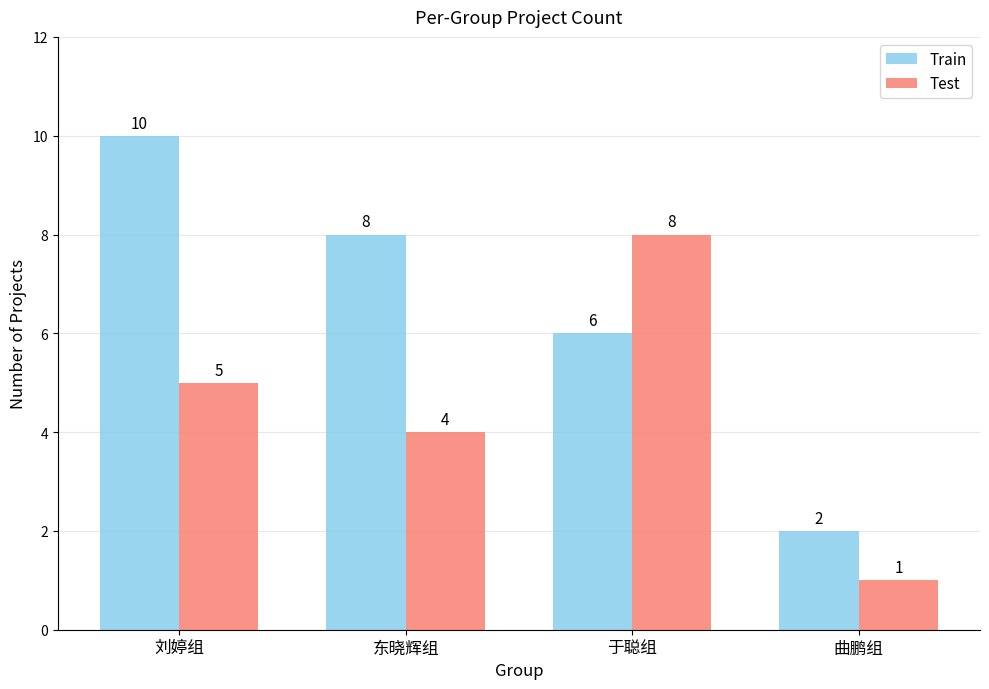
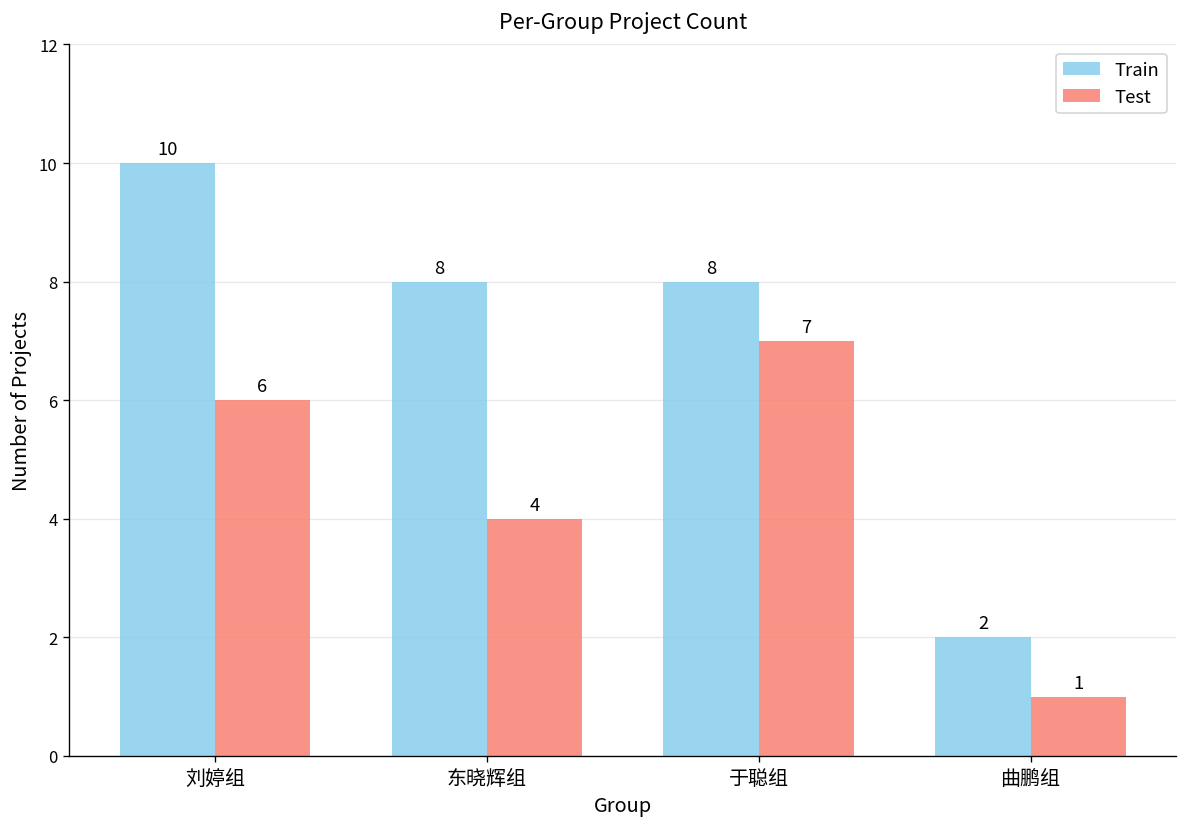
  {
    "Train": {
      "刘婷组": 10,
      "东晓辉组": 8,
-     "于聪组": 6,
+     "于聪组": 8,
      "曲鹏组": 2
    },
    "Test": {
-     "刘婷组": 5,
+     "刘婷组": 6,
      "东晓辉组": 4,
-     "于聪组": 8,
+     "于聪组": 7,
      "曲鹏组": 1
    }
  }
